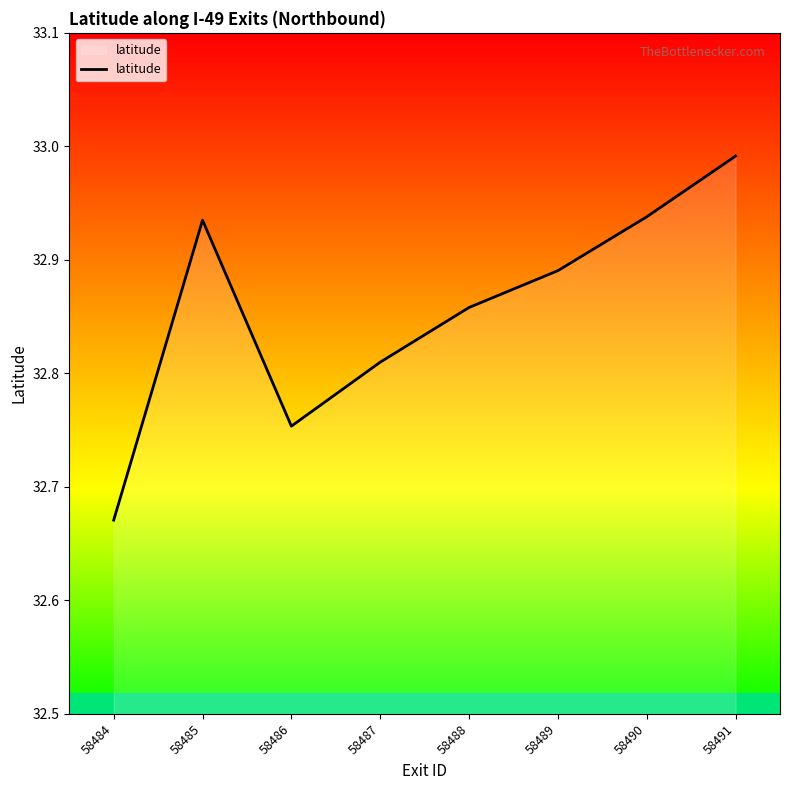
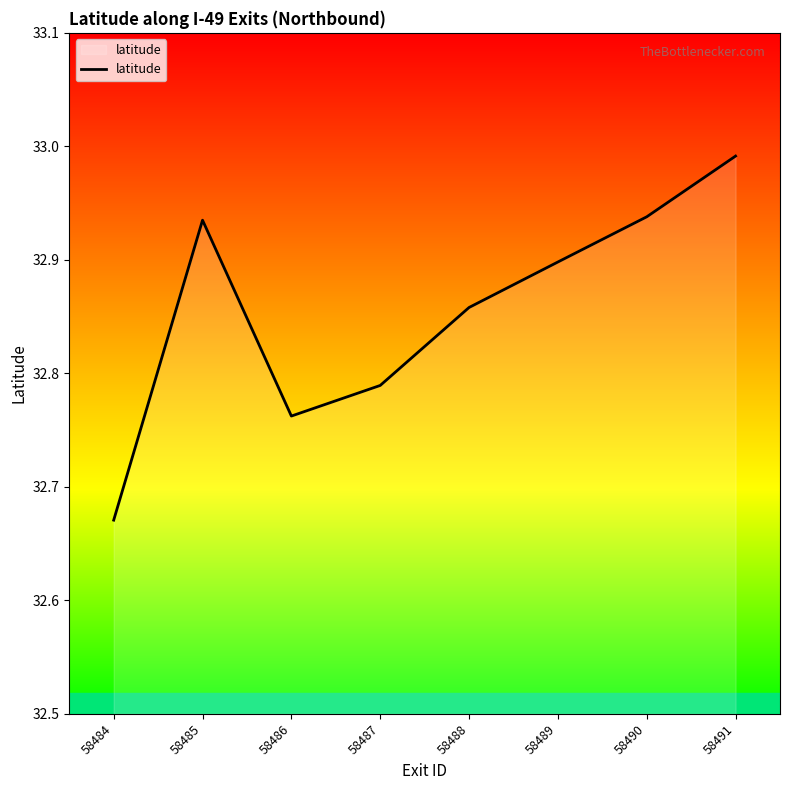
  {
    "58484": 32.671,
    "58485": 32.935,
-   "58486": 32.753,
-   "58487": 32.810,
+   "58486": 32.762,
+   "58487": 32.789,
    "58488": 32.858,
-   "58489": 32.890,
+   "58489": 32.898,
    "58490": 32.938,
    "58491": 32.991
  }
